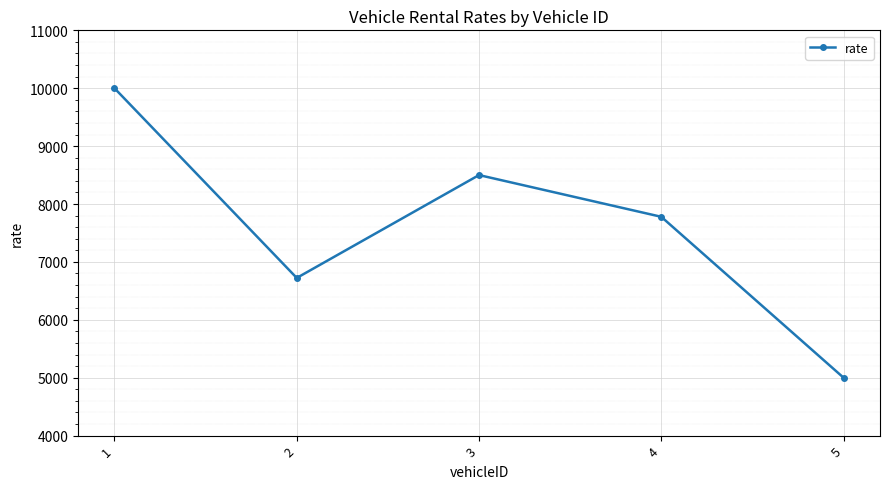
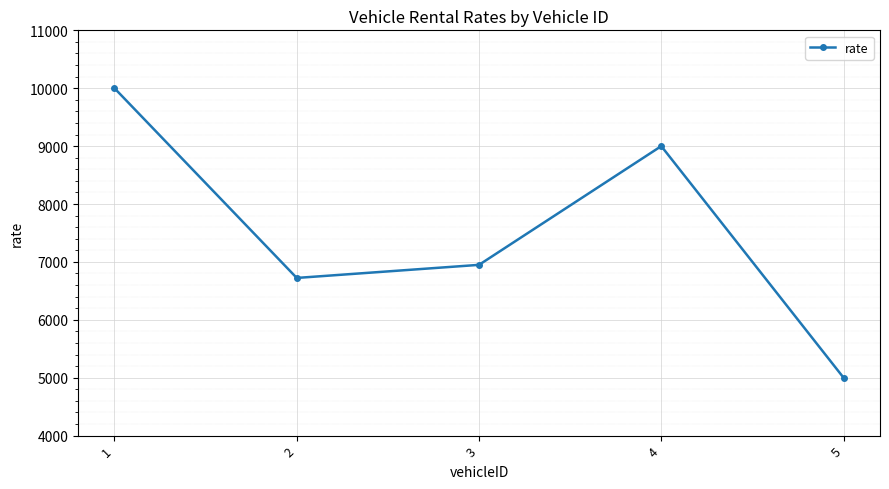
  {
    "1": 10000,
    "2": 6700,
-   "3": 8500,
-   "4": 7800,
+   "3": 6900,
+   "4": 9000,
    "5": 5000
  }
